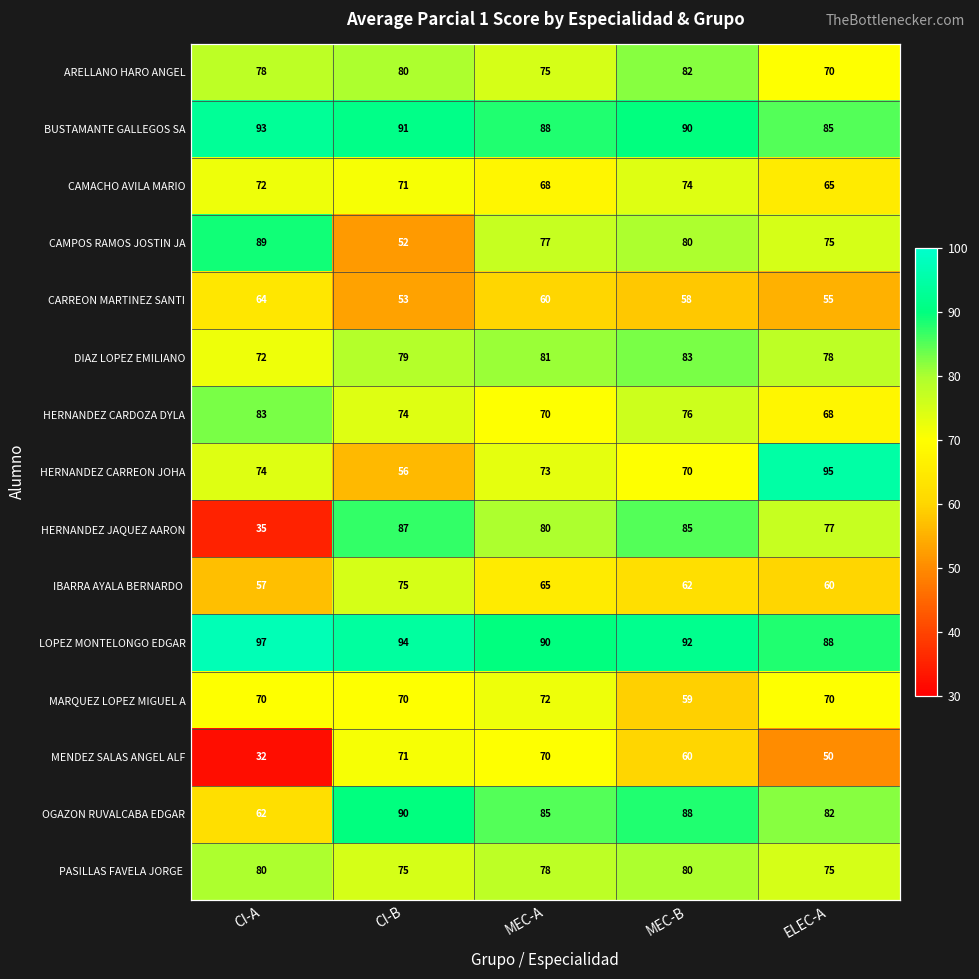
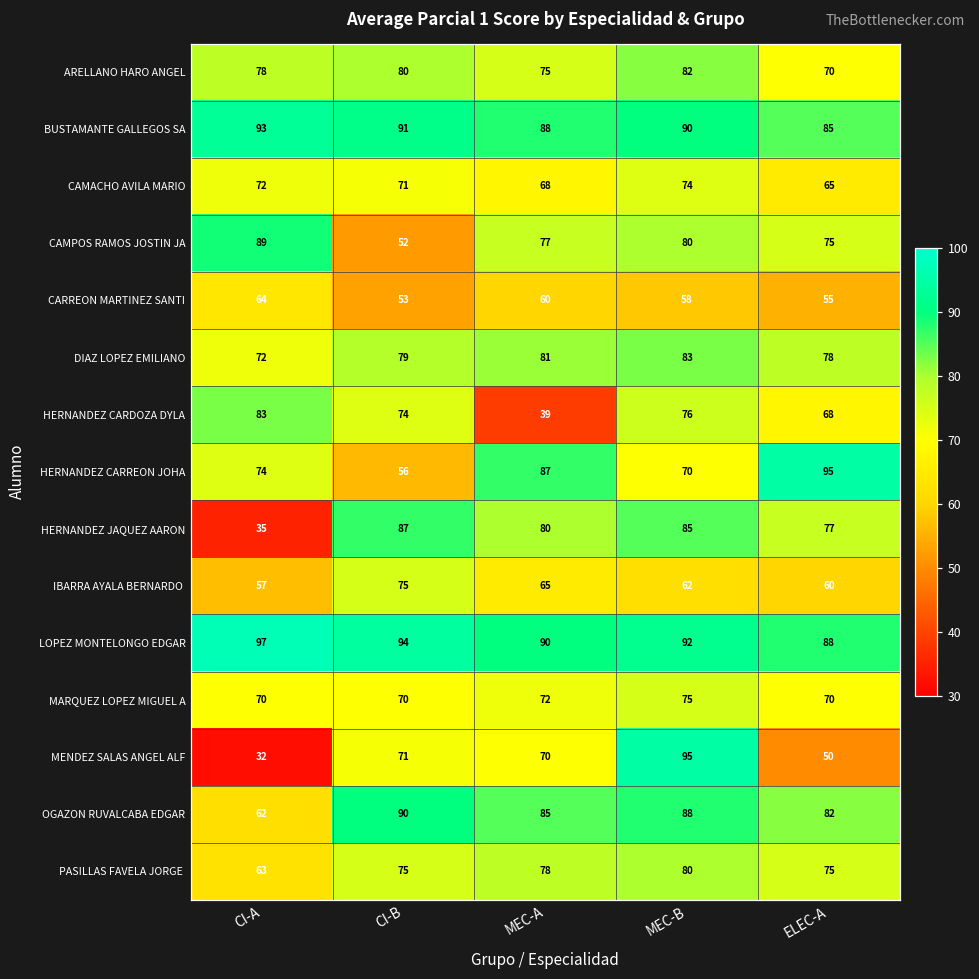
  {
    "ARELLANO HARO ANGEL": {
      "CI-A": 78,
      "CI-B": 80,
      "MEC-A": 75,
      "MEC-B": 82,
      "ELEC-A": 70
    },
    "BUSTAMANTE GALLEGOS SA": {
      "CI-A": 93,
      "CI-B": 91,
      "MEC-A": 88,
      "MEC-B": 90,
      "ELEC-A": 85
    },
    "CAMACHO AVILA MARIO": {
      "CI-A": 72,
      "CI-B": 71,
      "MEC-A": 68,
      "MEC-B": 74,
      "ELEC-A": 65
    },
    "CAMPOS RAMOS JOSTIN JA": {
      "CI-A": 89,
      "CI-B": 52,
      "MEC-A": 77,
      "MEC-B": 80,
      "ELEC-A": 75
    },
    "CARREON MARTINEZ SANTI": {
      "CI-A": 64,
      "CI-B": 53,
      "MEC-A": 60,
      "MEC-B": 58,
      "ELEC-A": 55
    },
    "DIAZ LOPEZ EMILIANO": {
      "CI-A": 72,
      "CI-B": 79,
      "MEC-A": 81,
      "MEC-B": 83,
      "ELEC-A": 78
    },
    "HERNANDEZ CARDOZA DYLA": {
      "CI-A": 83,
      "CI-B": 74,
-     "MEC-A": 70,
+     "MEC-A": 39,
      "MEC-B": 76,
      "ELEC-A": 68
    },
    "HERNANDEZ CARREON JOHA": {
      "CI-A": 74,
      "CI-B": 56,
-     "MEC-A": 73,
+     "MEC-A": 87,
      "MEC-B": 70,
      "ELEC-A": 95
    },
    "HERNANDEZ JAQUEZ AARON": {
      "CI-A": 35,
      "CI-B": 87,
      "MEC-A": 80,
      "MEC-B": 85,
      "ELEC-A": 77
    },
    "IBARRA AYALA BERNARDO": {
      "CI-A": 57,
      "CI-B": 75,
      "MEC-A": 65,
      "MEC-B": 62,
      "ELEC-A": 60
    },
    "LOPEZ MONTELONGO EDGAR": {
      "CI-A": 97,
      "CI-B": 94,
      "MEC-A": 90,
      "MEC-B": 92,
      "ELEC-A": 88
    },
    "MARQUEZ LOPEZ MIGUEL A": {
      "CI-A": 70,
      "CI-B": 70,
      "MEC-A": 72,
-     "MEC-B": 59,
+     "MEC-B": 75,
      "ELEC-A": 70
    },
    "MENDEZ SALAS ANGEL ALF": {
      "CI-A": 32,
      "CI-B": 71,
      "MEC-A": 70,
-     "MEC-B": 60,
+     "MEC-B": 95,
      "ELEC-A": 50
    },
    "OGAZON RUVALCABA EDGAR": {
      "CI-A": 62,
      "CI-B": 90,
      "MEC-A": 85,
      "MEC-B": 88,
      "ELEC-A": 82
    },
    "PASILLAS FAVELA JORGE": {
-     "CI-A": 80,
+     "CI-A": 63,
      "CI-B": 75,
      "MEC-A": 78,
      "MEC-B": 80,
      "ELEC-A": 75
    }
  }
